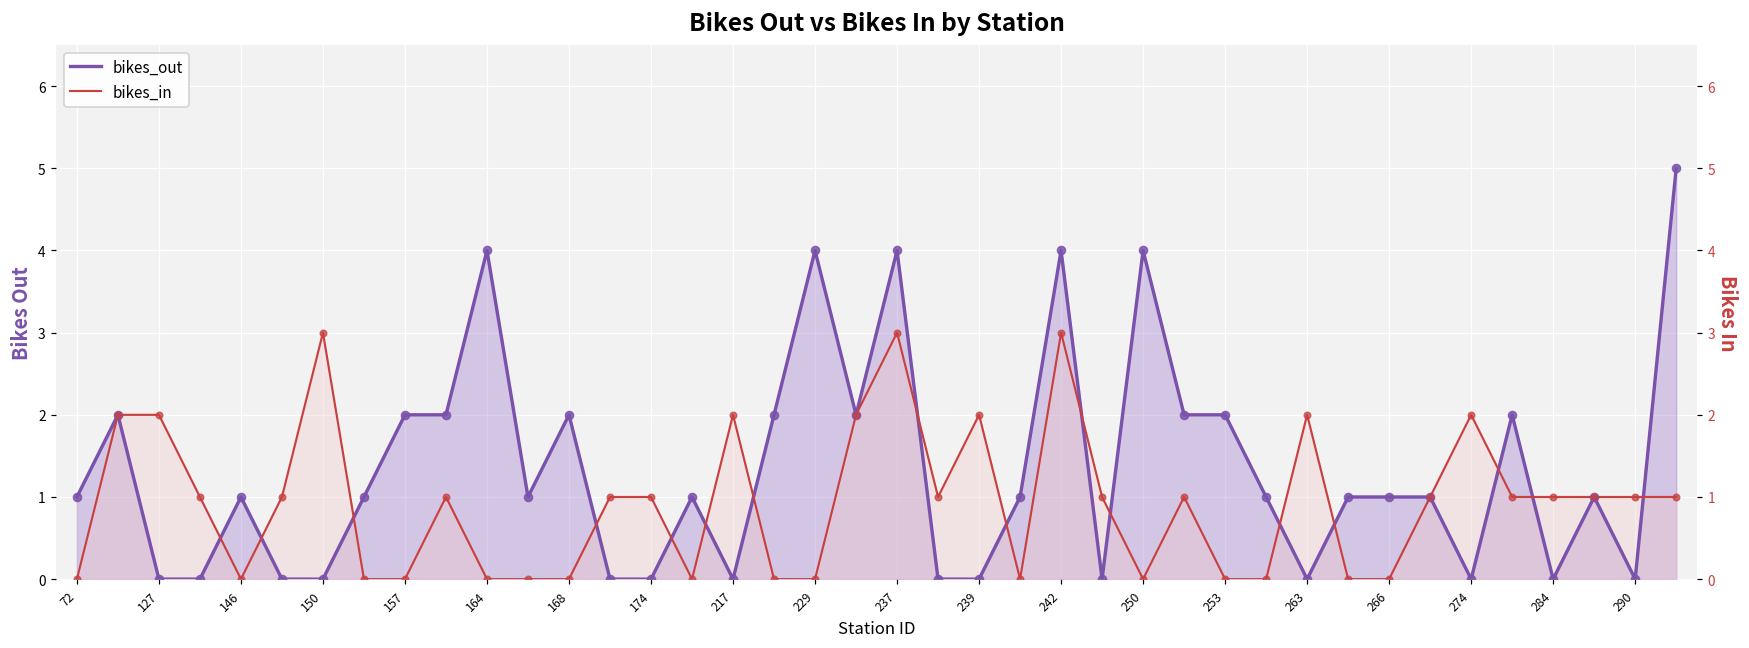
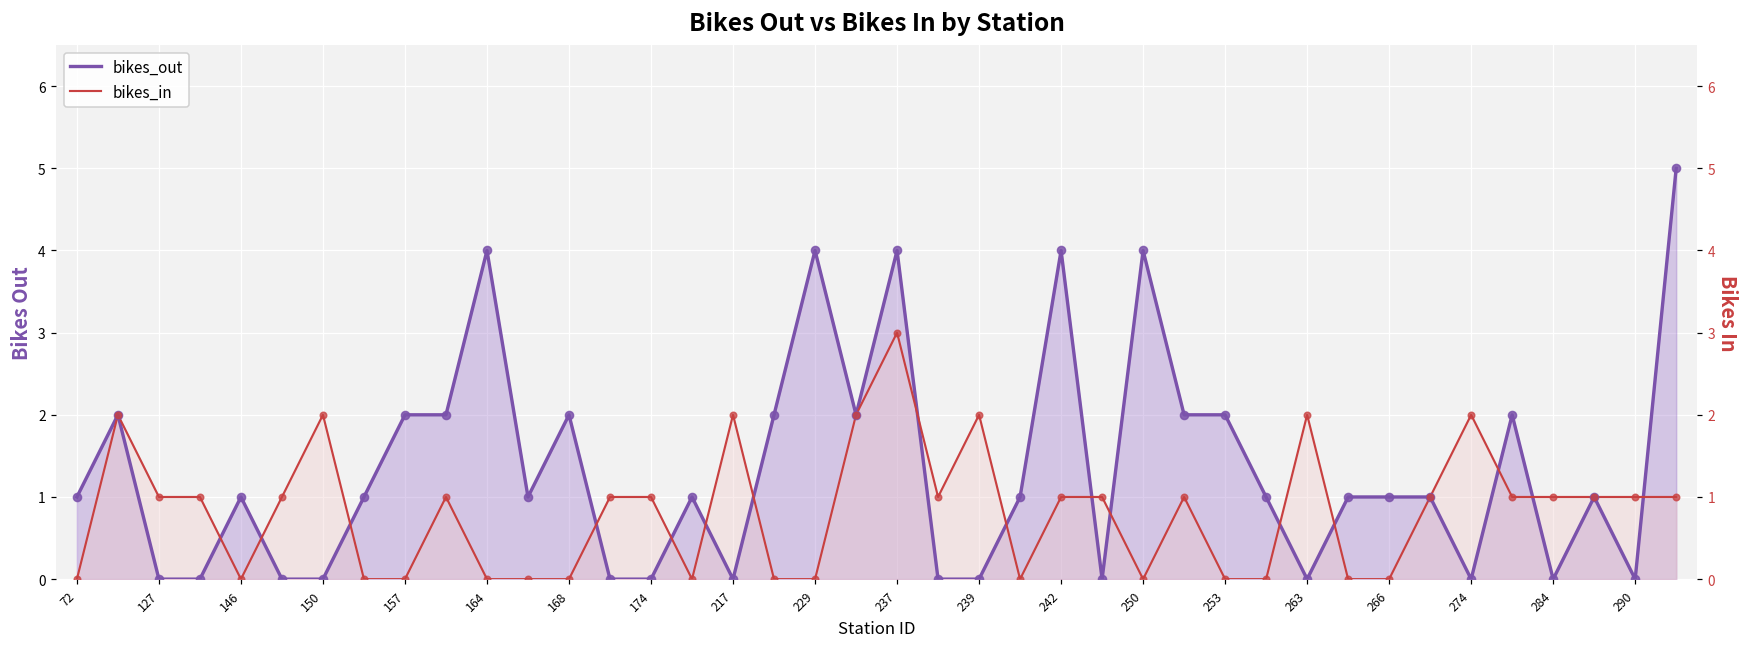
  {
    "bikes_out": {
      "72": 1,
      "127": 0,
      "146": 1,
      "150": 0,
      "157": 2,
      "164": 4,
      "168": 2,
      "174": 0,
      "217": 0,
      "229": 4,
      "237": 4,
      "239": 0,
      "242": 4,
      "250": 4,
      "253": 2,
      "263": 0,
      "266": 1,
      "274": 0,
      "284": 0,
      "290": 0
    },
    "bikes_in": {
      "72": 0,
-     "127": 2,
+     "127": 1,
      "146": 0,
-     "150": 3,
+     "150": 2,
      "157": 0,
      "164": 0,
      "168": 0,
      "174": 1,
      "217": 2,
      "229": 0,
      "237": 3,
      "239": 2,
-     "242": 3,
+     "242": 1,
      "250": 0,
      "253": 0,
      "263": 2,
      "266": 0,
      "274": 2,
      "284": 1,
      "290": 1
    }
  }
